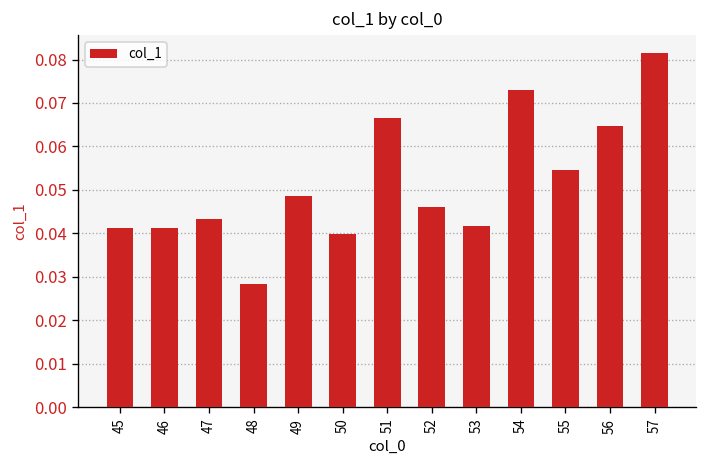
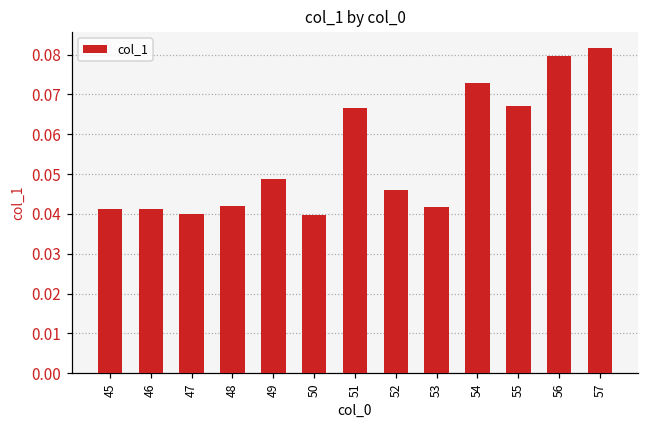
  {
    "45": 0.041,
    "46": 0.041,
-   "47": 0.043,
-   "48": 0.028,
+   "47": 0.040,
+   "48": 0.042,
    "49": 0.049,
    "50": 0.040,
    "51": 0.067,
    "52": 0.046,
    "53": 0.042,
    "54": 0.073,
-   "55": 0.055,
-   "56": 0.065,
+   "55": 0.067,
+   "56": 0.080,
    "57": 0.082
  }
